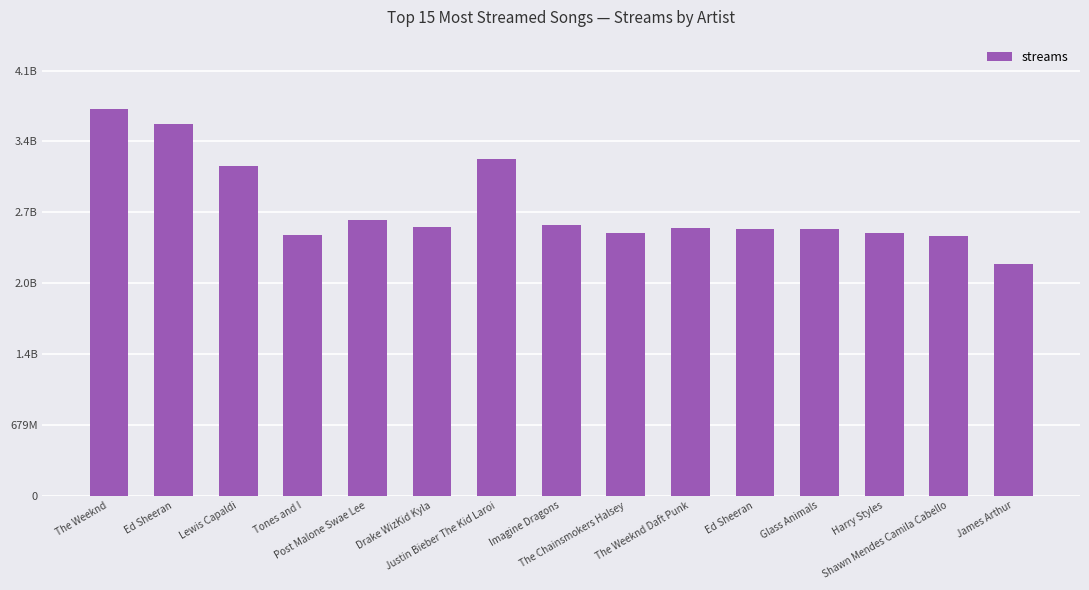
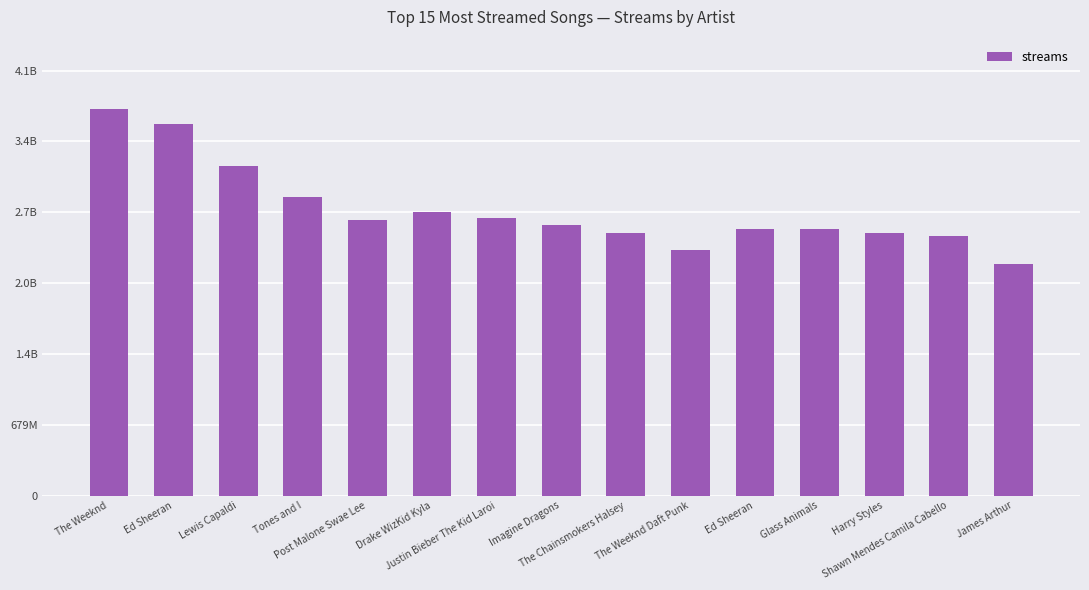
  {
    "The Weeknd": 3700000000,
    "Lewis Capaldi": 3160000000,
-   "Tones and I": 2500000000,
+   "Tones and I": 2860000000,
    "Post Malone Swae Lee": 2640000000,
-   "Drake WizKid Kyla": 2570000000,
-   "Justin Bieber The Kid Laroi": 3220000000,
+   "Drake WizKid Kyla": 2710000000,
+   "Justin Bieber The Kid Laroi": 2670000000,
    "Imagine Dragons": 2590000000,
    "The Chainsmokers Halsey": 2510000000,
-   "The Weeknd Daft Punk": 2570000000,
+   "The Weeknd Daft Punk": 2350000000,
    "Glass Animals": 2560000000,
    "Harry Styles": 2510000000,
    "Shawn Mendes Camila Cabello": 2480000000,
    "James Arthur": 2220000000
  }
